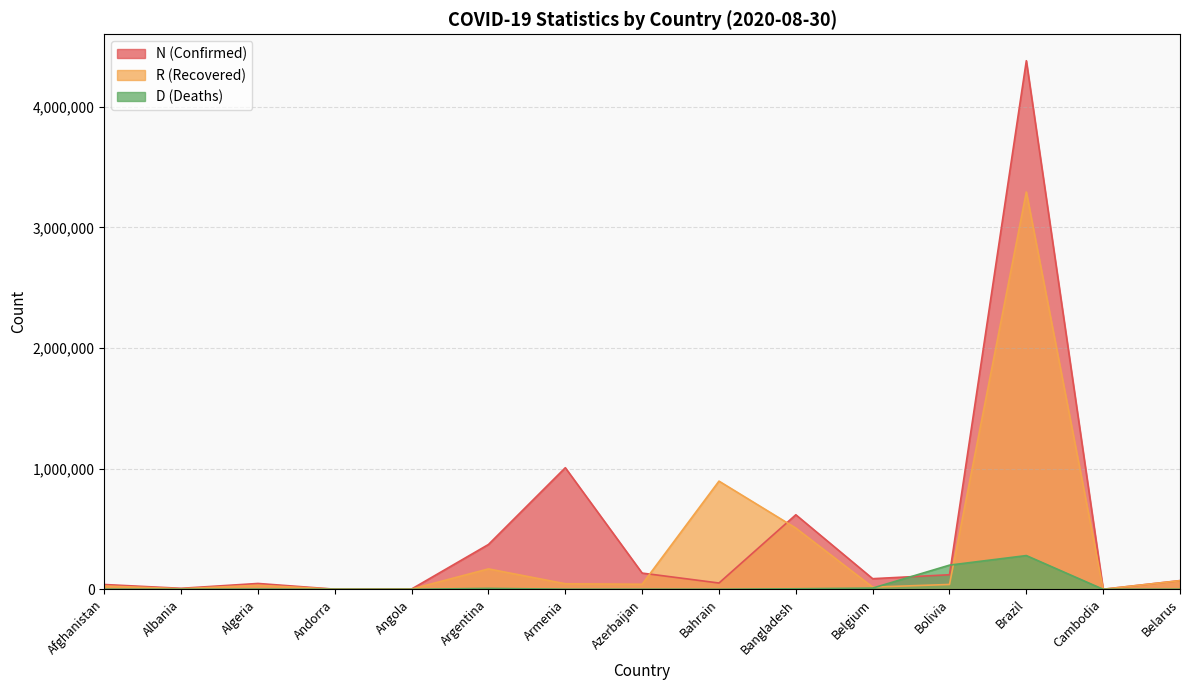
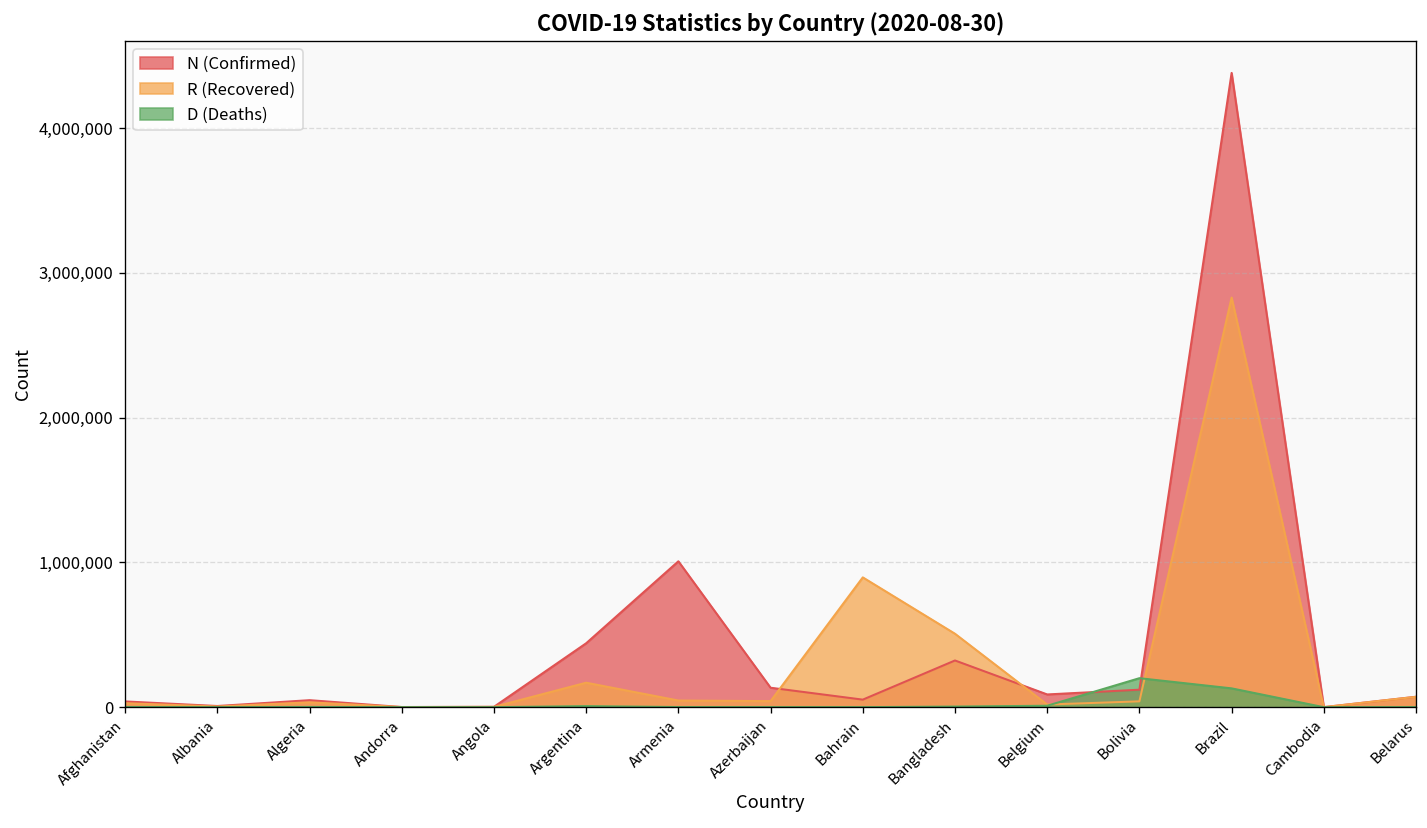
  {
    "N (Confirmed)": {
-     "Argentina": "370,000",
+     "Argentina": "440,000",
      "Armenia": "1,010,000",
      "Azerbaijan": "130,000",
      "Bahrain": "50,000",
-     "Bangladesh": "620,000",
+     "Bangladesh": "320,000",
      "Belgium": "90,000",
      "Bolivia": "120,000",
      "Brazil": "4,380,000"
    },
    "R (Recovered)": {
      "Argentina": "170,000",
      "Armenia": "50,000",
      "Azerbaijan": "40,000",
      "Bahrain": "900,000",
      "Bangladesh": "510,000",
      "Bolivia": "40,000",
-     "Brazil": "3,290,000"
+     "Brazil": "2,830,000"
    },
    "D (Deaths)": {
      "Afghanistan": "0",
      "Algeria": "0",
      "Argentina": "10,000",
      "Armenia": "0",
      "Azerbaijan": "0",
      "Bahrain": "0",
      "Bangladesh": "0",
      "Bolivia": "200,000",
-     "Brazil": "280,000",
+     "Brazil": "130,000",
      "Belarus": "0"
    }
  }
